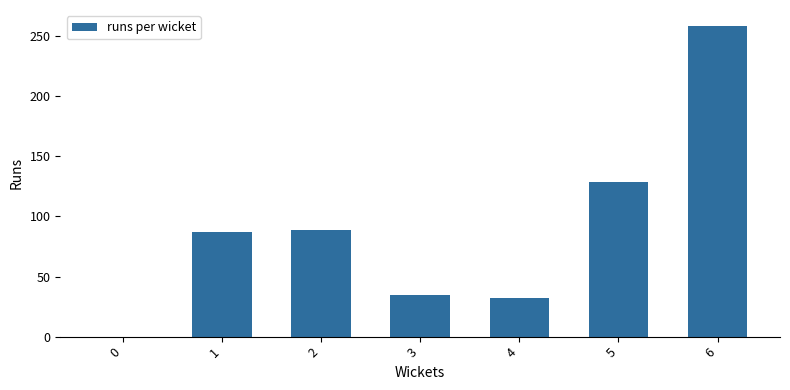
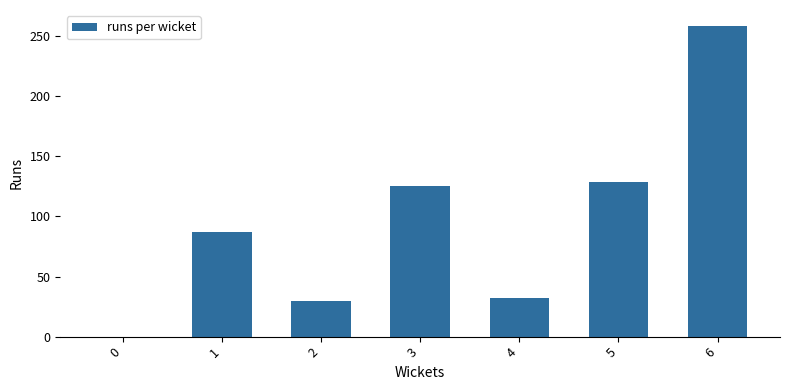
  {
    "0": 0,
    "1": 87,
-   "2": 89,
-   "3": 35,
+   "2": 30,
+   "3": 125,
    "4": 32,
    "5": 129,
    "6": 259
  }
